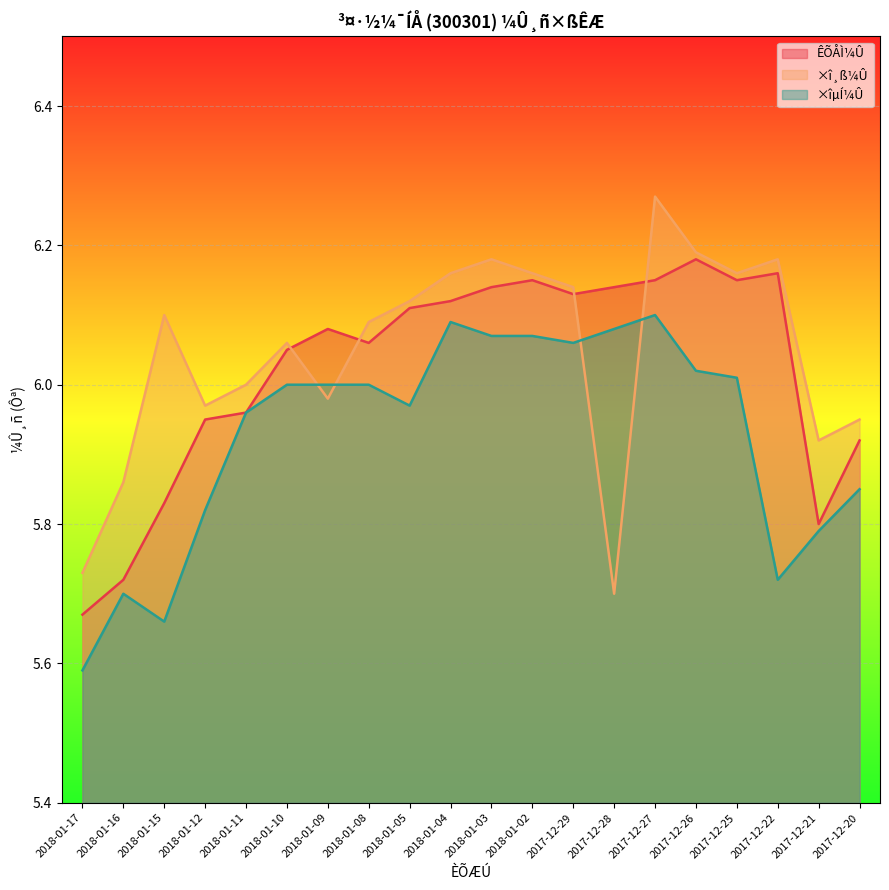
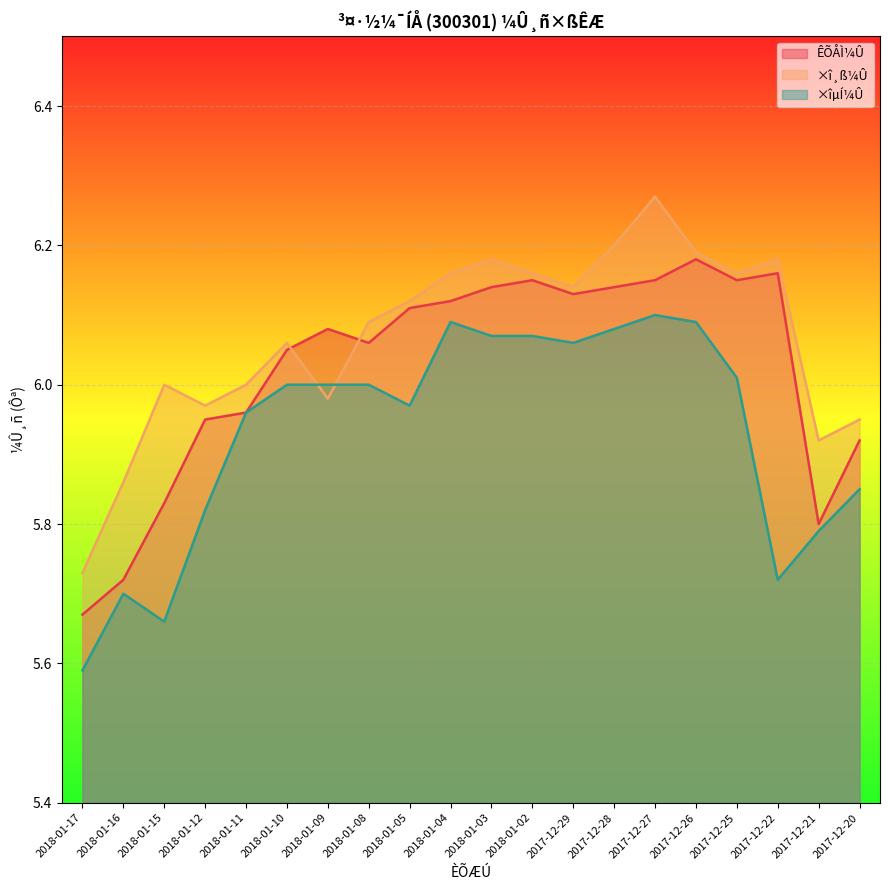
  {
    "ÊÕÅÌ¼Û": {
      "2018-01-17": 5.67,
      "2018-01-16": 5.72,
      "2018-01-15": 5.83,
      "2018-01-12": 5.95,
      "2018-01-10": 6.05,
      "2018-01-09": 6.08,
      "2018-01-08": 6.06,
      "2018-01-05": 6.11,
      "2018-01-04": 6.12,
      "2018-01-03": 6.14,
      "2018-01-02": 6.15,
      "2017-12-29": 6.13,
      "2017-12-28": 6.14,
      "2017-12-27": 6.15,
      "2017-12-26": 6.18,
      "2017-12-25": 6.15,
      "2017-12-22": 6.16,
      "2017-12-21": 5.80,
      "2017-12-20": 5.92
    },
    "×î¸ß¼Û": {
      "2018-01-17": 5.73,
      "2018-01-16": 5.86,
-     "2018-01-15": 6.1,
+     "2018-01-15": 6.0,
      "2018-01-12": 5.97,
      "2018-01-11": 6.0,
      "2018-01-10": 6.06,
      "2018-01-09": 5.98,
      "2018-01-08": 6.09,
      "2018-01-05": 6.12,
      "2018-01-04": 6.16,
      "2018-01-03": 6.18,
      "2018-01-02": 6.16,
      "2017-12-29": 6.14,
-     "2017-12-28": 5.7,
+     "2017-12-28": 6.2,
      "2017-12-27": 6.27,
      "2017-12-26": 6.19,
      "2017-12-25": 6.16,
      "2017-12-22": 6.18,
      "2017-12-21": 5.92,
      "2017-12-20": 5.95
    },
    "×îµÍ¼Û": {
      "2018-01-17": 5.59,
      "2018-01-16": 5.70,
      "2018-01-15": 5.66,
      "2018-01-12": 5.82,
      "2018-01-10": 6.00,
      "2018-01-09": 6.00,
      "2018-01-08": 6.00,
      "2018-01-05": 5.97,
      "2018-01-04": 6.09,
      "2018-01-03": 6.07,
      "2018-01-02": 6.07,
      "2017-12-29": 6.06,
      "2017-12-28": 6.08,
      "2017-12-27": 6.10,
-     "2017-12-26": 6.02,
+     "2017-12-26": 6.09,
      "2017-12-25": 6.01,
      "2017-12-22": 5.72,
      "2017-12-21": 5.79,
      "2017-12-20": 5.85
    }
  }
